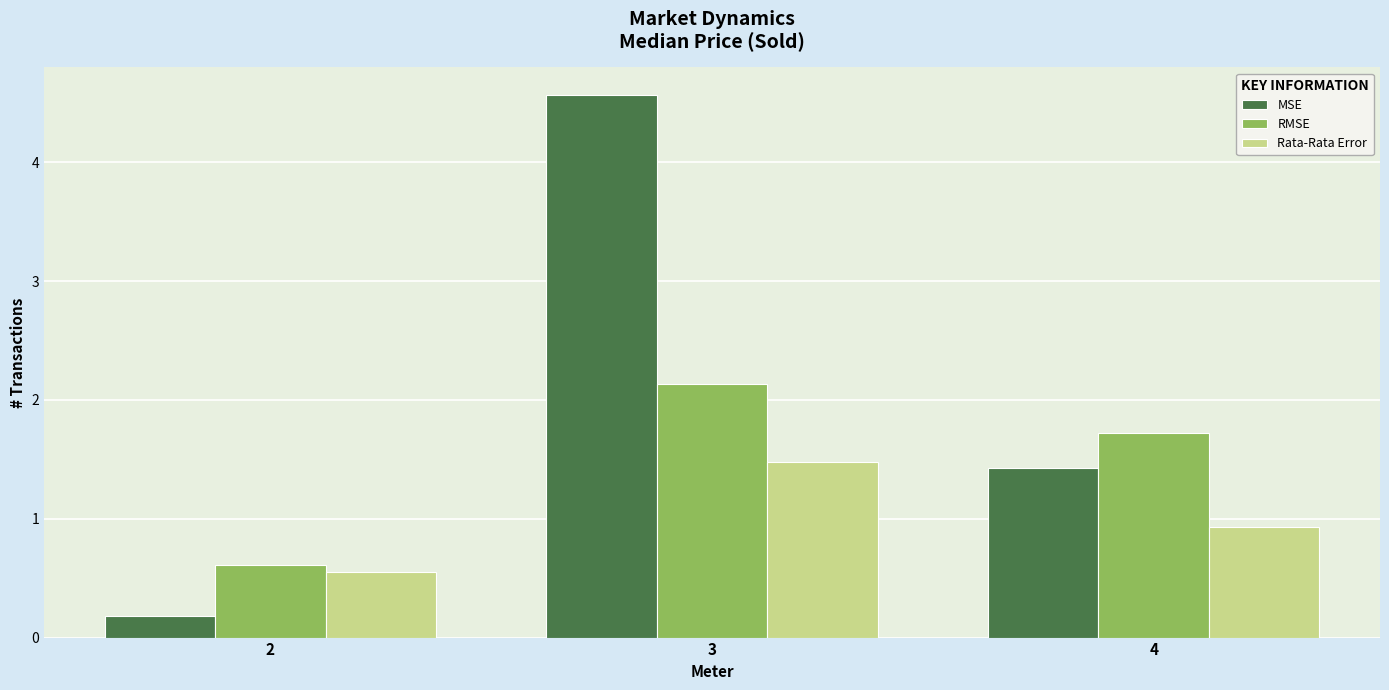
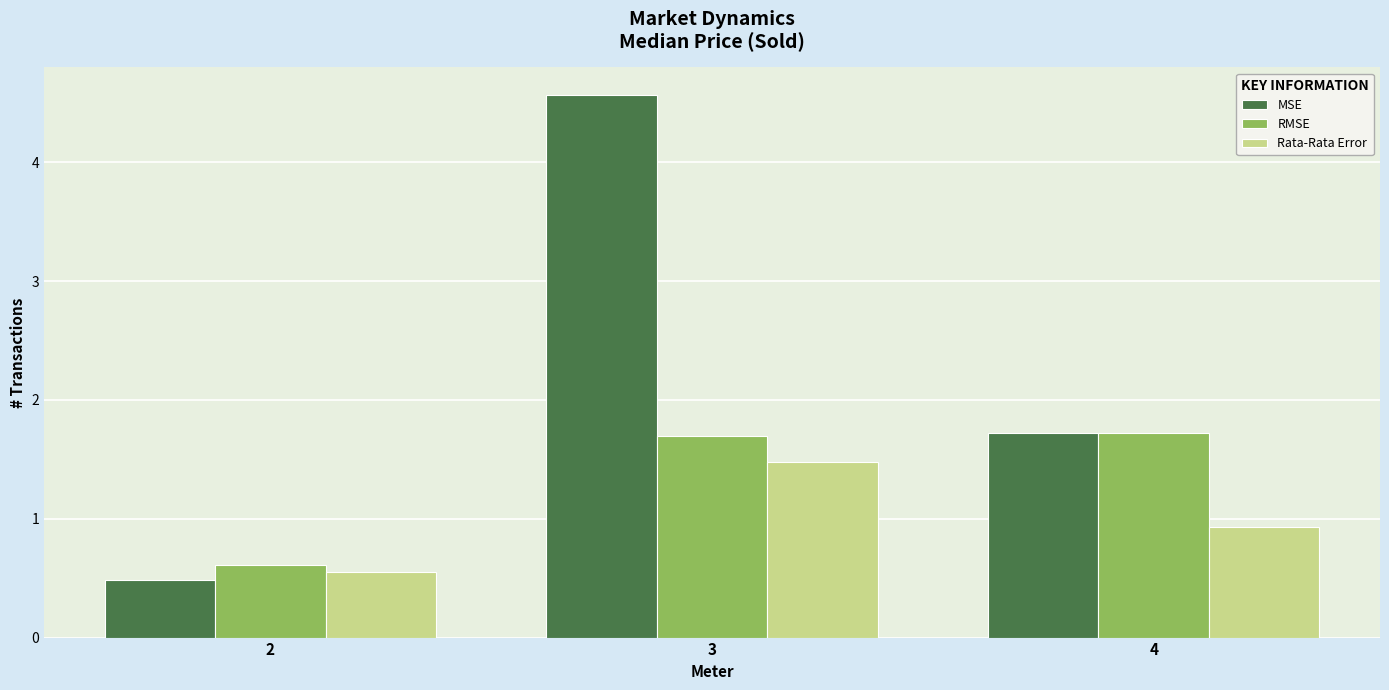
  {
    "MSE": {
-     "2": 0.18,
+     "2": 0.48,
      "3": 4.57,
-     "4": 1.43
+     "4": 1.72
    },
    "RMSE": {
      "2": 0.61,
-     "3": 2.14,
+     "3": 1.69,
      "4": 1.72
    },
    "Rata-Rata Error": {
      "2": 0.56,
      "3": 1.48,
      "4": 0.93
    }
  }
